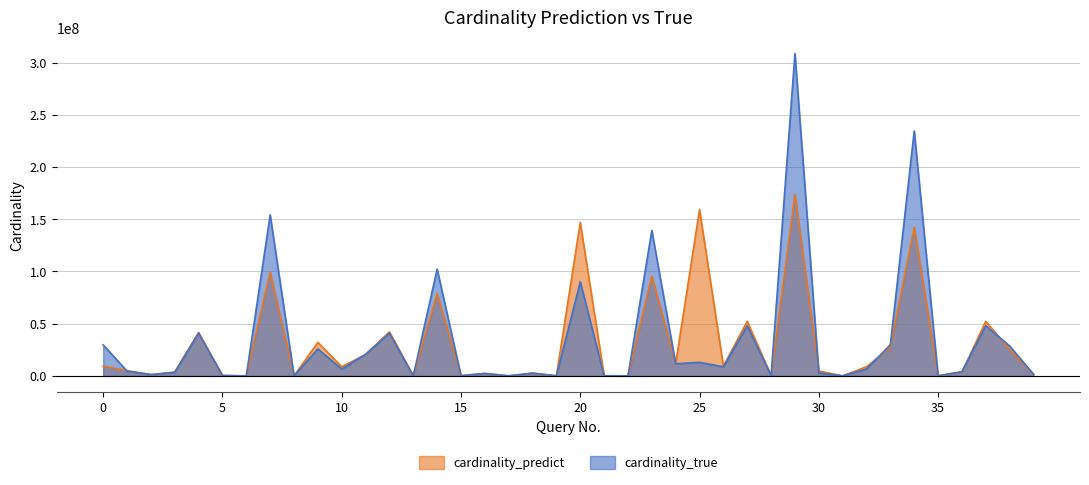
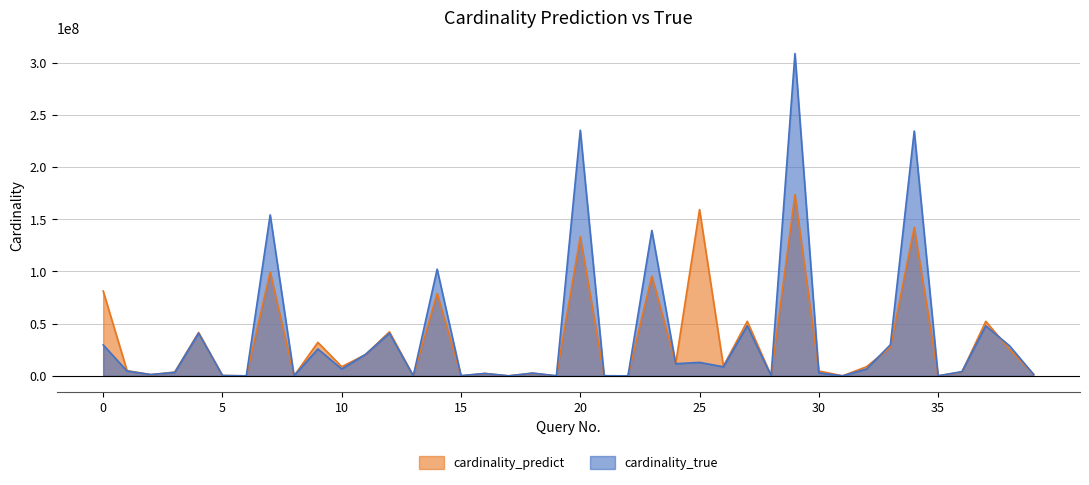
  {
    "cardinality_predict": {
-     "0": 9000000,
-     "20": 147000000,
+     "0": 81000000,
+     "20": 133000000,
      "25": 159000000
    },
    "cardinality_true": {
      "0": 30000000,
-     "20": 90000000,
+     "20": 235000000,
      "25": 13000000
    }
  }
